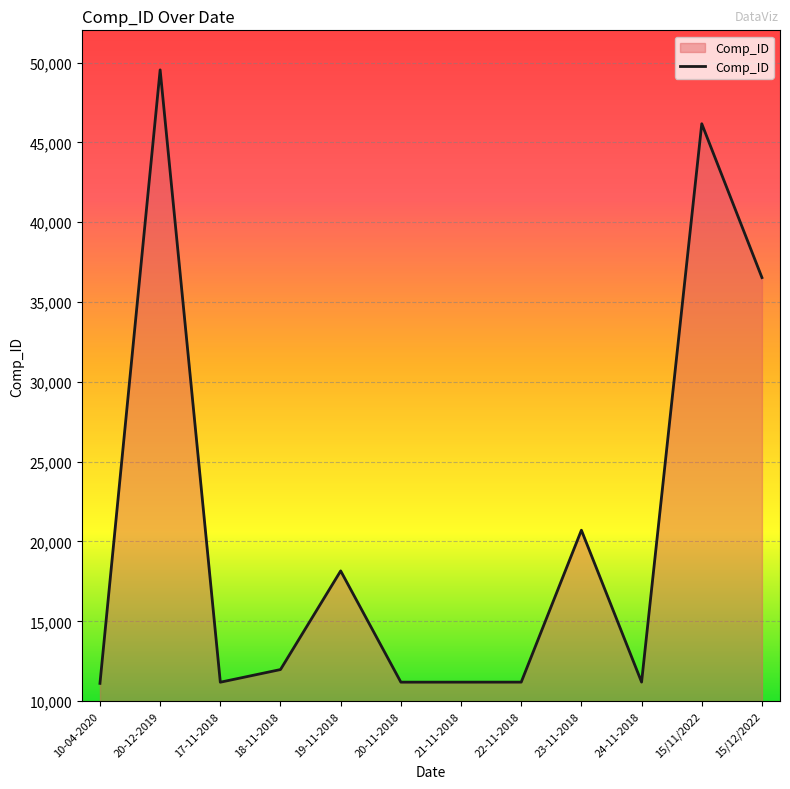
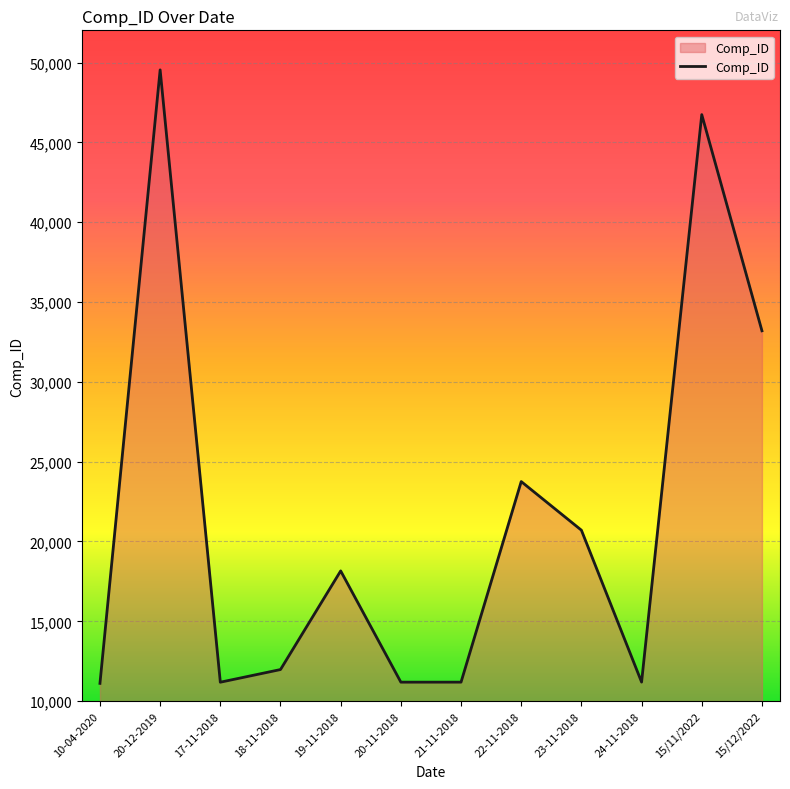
  {
    "10-04-2020": "11,100",
    "20-12-2019": "49,500",
    "17-11-2018": "11,200",
    "18-11-2018": "12,000",
    "19-11-2018": "18,200",
    "20-11-2018": "11,200",
    "21-11-2018": "11,200",
-   "22-11-2018": "11,200",
+   "22-11-2018": "23,800",
    "23-11-2018": "20,700",
    "24-11-2018": "11,200",
-   "15/11/2022": "46,200",
-   "15/12/2022": "36,500"
+   "15/11/2022": "46,700",
+   "15/12/2022": "33,200"
  }
